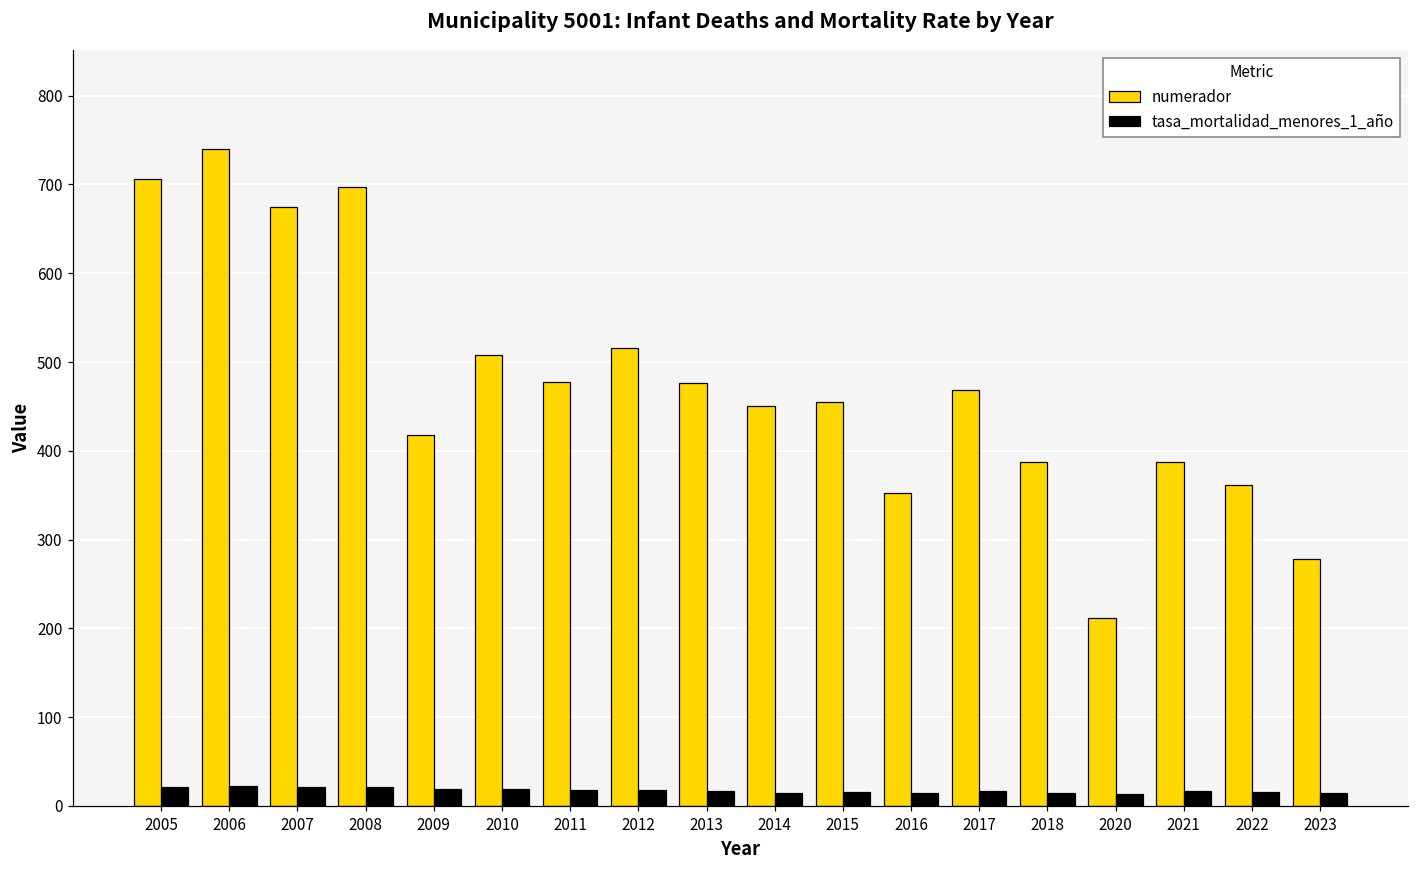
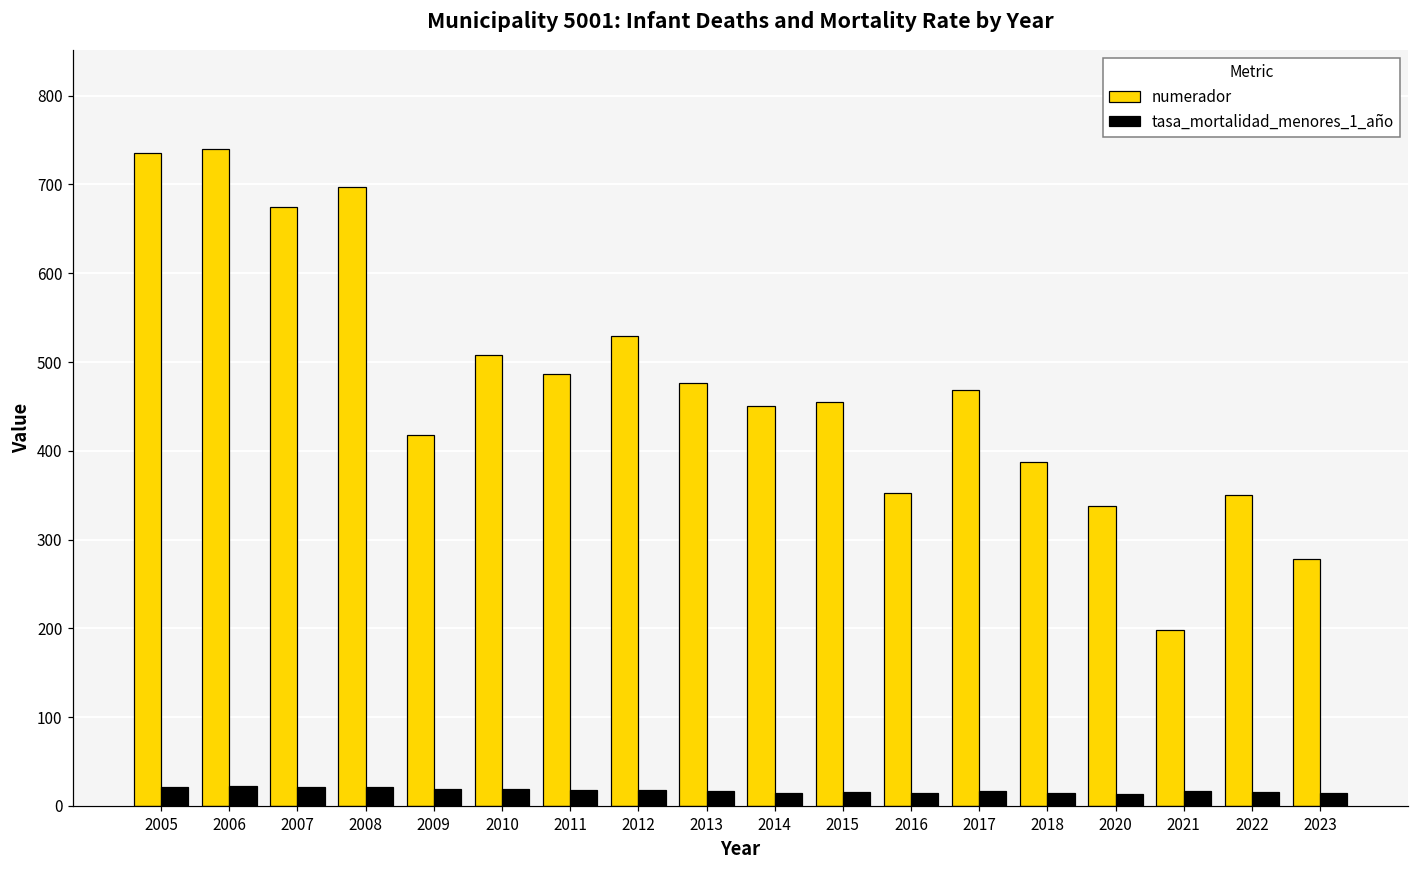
  {
    "numerador": {
-     "2005": 710,
+     "2005": 740,
      "2006": 740,
      "2007": 680,
      "2008": 700,
      "2009": 420,
      "2010": 510,
-     "2011": 480,
-     "2012": 520,
+     "2011": 490,
+     "2012": 530,
      "2013": 480,
      "2014": 450,
      "2015": 460,
      "2016": 350,
      "2017": 470,
      "2018": 390,
-     "2020": 210,
-     "2021": 390,
-     "2022": 360,
+     "2020": 340,
+     "2021": 200,
+     "2022": 350,
      "2023": 280
    },
    "tasa_mortalidad_menores_1_año": {
      "2005": 20,
      "2006": 20,
      "2007": 20,
      "2008": 20,
      "2009": 20,
      "2010": 20,
      "2011": 20,
      "2012": 20,
      "2013": 20,
      "2014": 20,
      "2015": 20,
      "2016": 10,
      "2017": 20,
      "2018": 10,
      "2020": 10,
      "2021": 20,
      "2022": 20,
      "2023": 10
    }
  }
